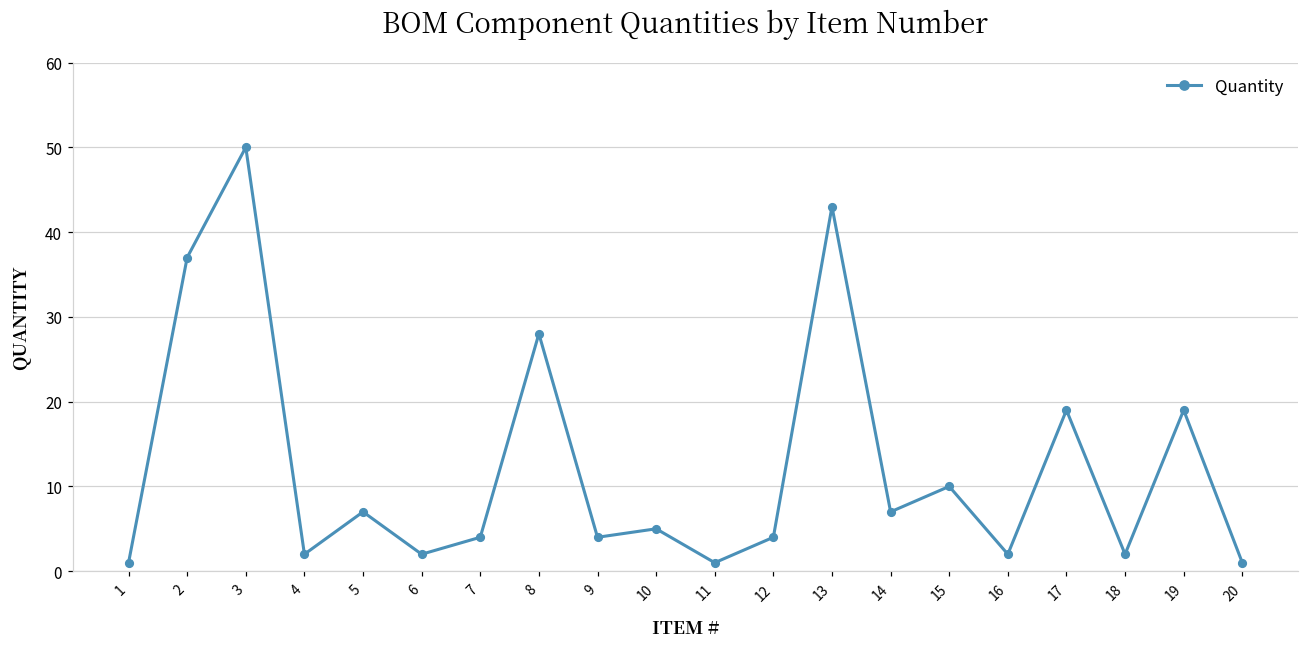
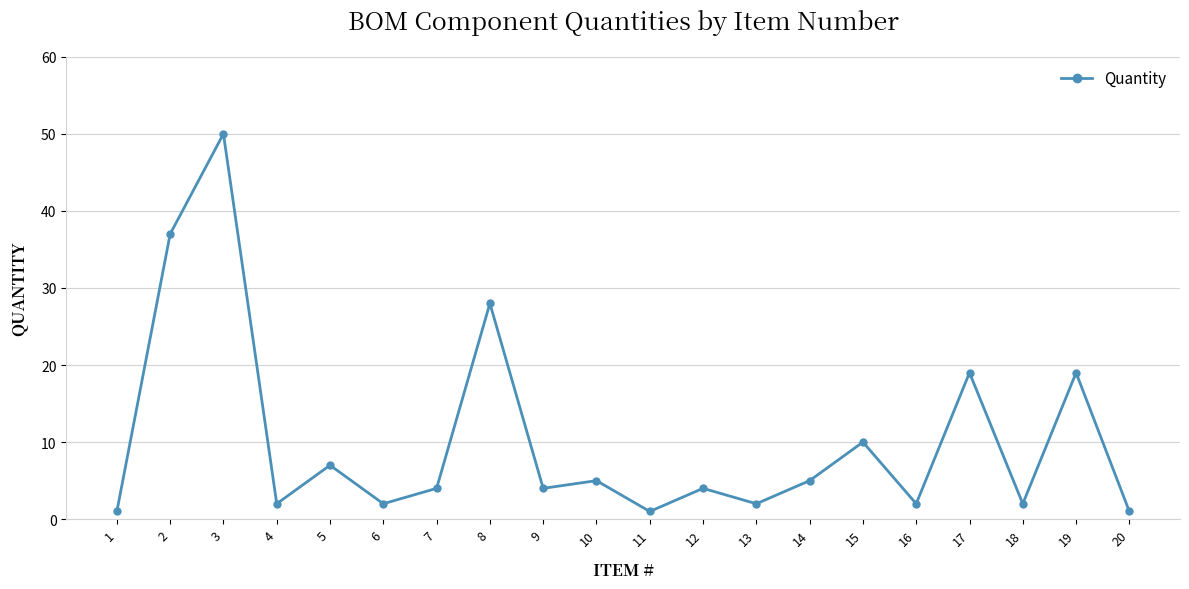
  {
    "1": 1,
    "2": 37,
    "3": 50,
    "4": 2,
    "5": 7,
    "6": 2,
    "7": 4,
    "8": 28,
    "9": 4,
    "10": 5,
    "11": 1,
    "12": 4,
-   "13": 43,
-   "14": 7,
+   "13": 2,
+   "14": 5,
    "15": 10,
    "16": 2,
    "17": 19,
    "18": 2,
    "19": 19,
    "20": 1
  }
